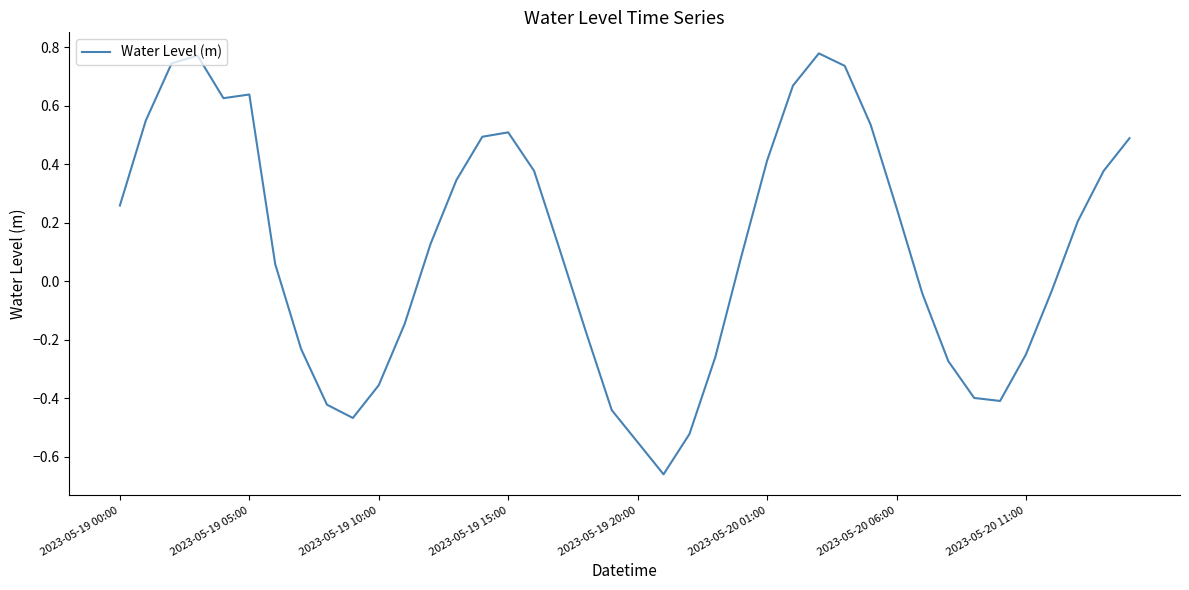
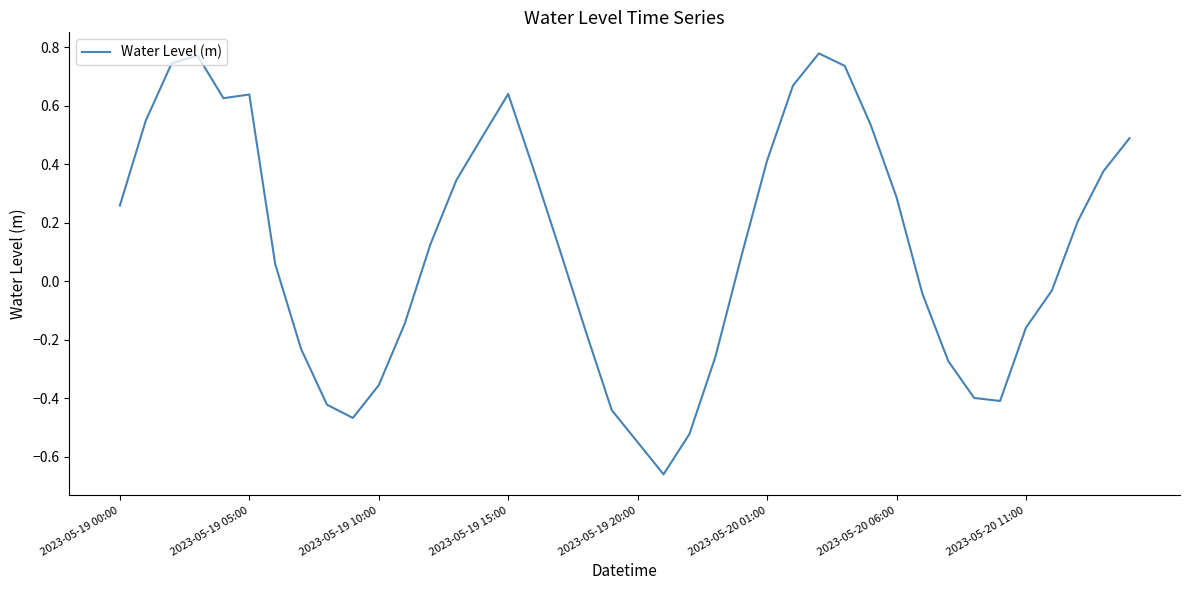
  {
    "2023-05-19 00:00": 0.26,
    "2023-05-19 05:00": 0.64,
    "2023-05-19 10:00": -0.36,
-   "2023-05-19 15:00": 0.51,
+   "2023-05-19 15:00": 0.64,
    "2023-05-19 20:00": -0.55,
    "2023-05-20 01:00": 0.41,
-   "2023-05-20 06:00": 0.25,
-   "2023-05-20 11:00": -0.25
+   "2023-05-20 06:00": 0.29,
+   "2023-05-20 11:00": -0.16
  }
